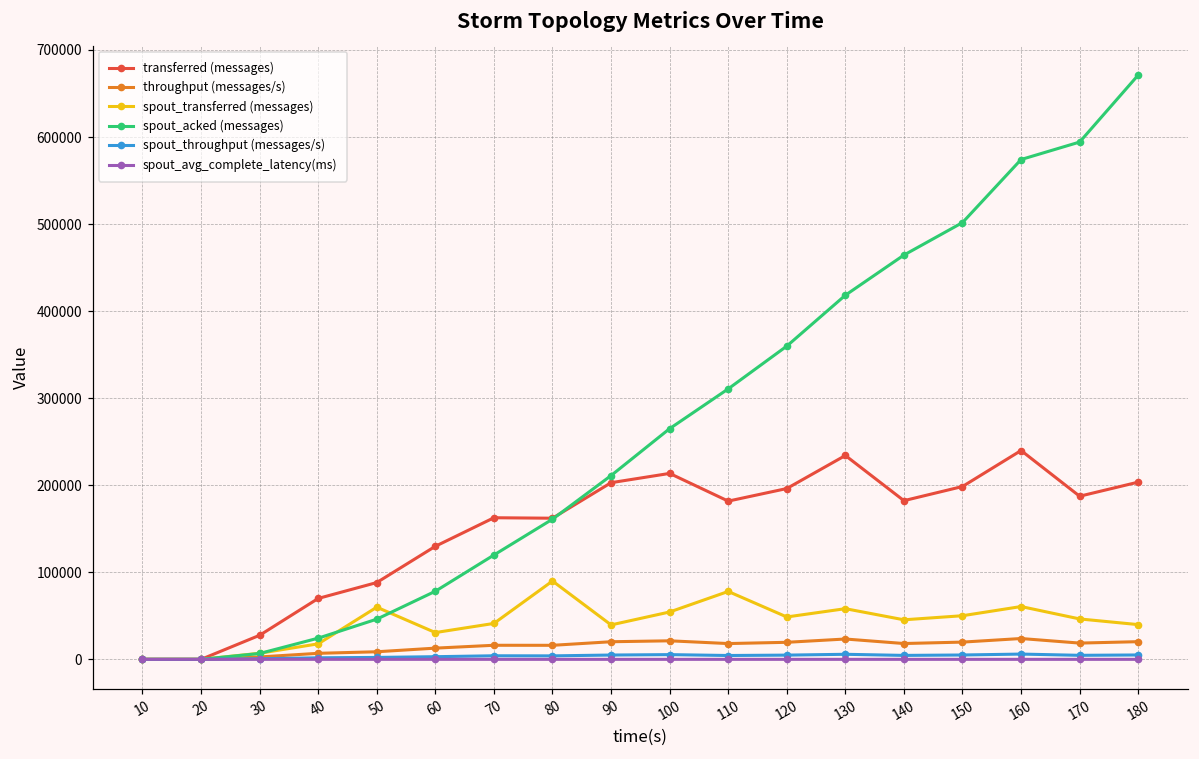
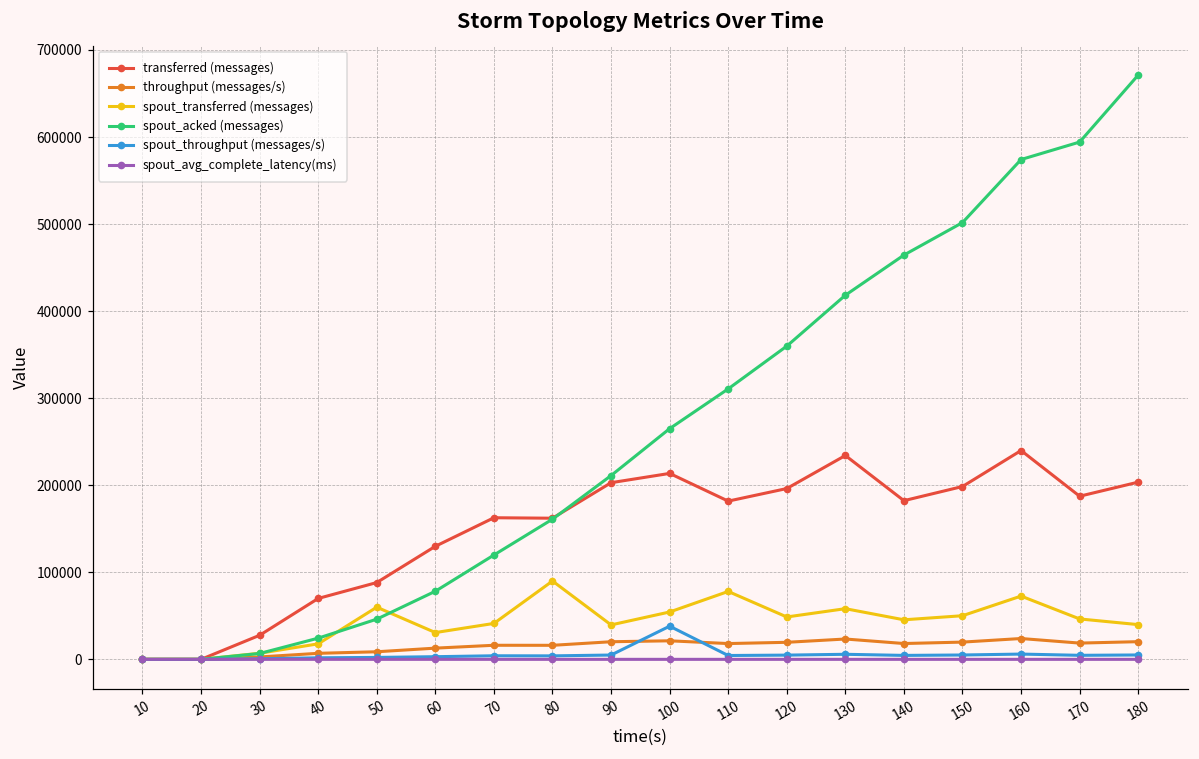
  {
    "spout_transferred (messages)": {
      "40": 20000,
      "50": 60000,
      "60": 30000,
      "70": 40000,
      "80": 90000,
      "90": 40000,
      "100": 50000,
      "110": 80000,
      "120": 50000,
      "130": 60000,
      "140": 50000,
      "150": 50000,
-     "160": 60000,
+     "160": 70000,
      "170": 50000,
      "180": 40000
    },
    "spout_acked (messages)": {
      "40": 20000,
      "50": 50000,
      "60": 80000,
      "70": 120000,
      "90": 210000,
      "100": 270000,
      "110": 310000,
      "120": 360000,
      "130": 420000,
      "140": 460000,
      "150": 500000,
      "160": 570000,
      "170": 590000,
      "180": 670000
    },
    "spout_throughput (messages/s)": {
      "70": 0,
      "80": 0,
      "90": 0,
-     "100": 10000,
+     "100": 40000,
      "110": 0,
      "120": 0,
      "130": 10000,
      "140": 0,
      "150": 10000,
      "160": 10000,
      "170": 0,
      "180": 10000
    },
    "spout_avg_complete_latency(ms)": {
      "70": 0,
      "80": 0,
      "90": 0,
      "100": 0,
      "110": 0,
      "120": 0,
      "130": 0,
      "140": 0,
      "150": 0,
      "160": 0,
      "170": 0,
      "180": 0
    }
  }
